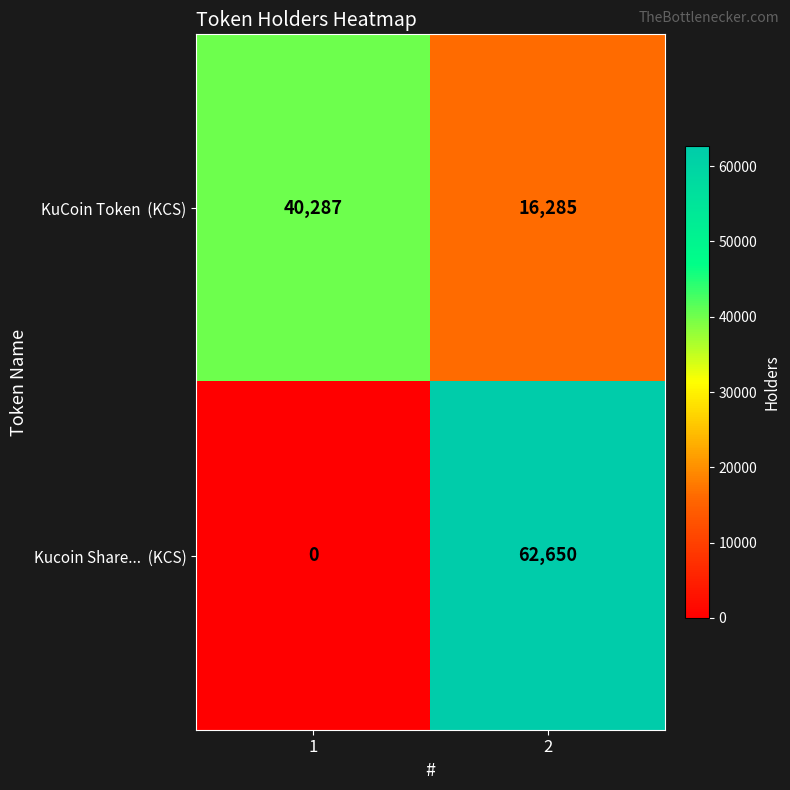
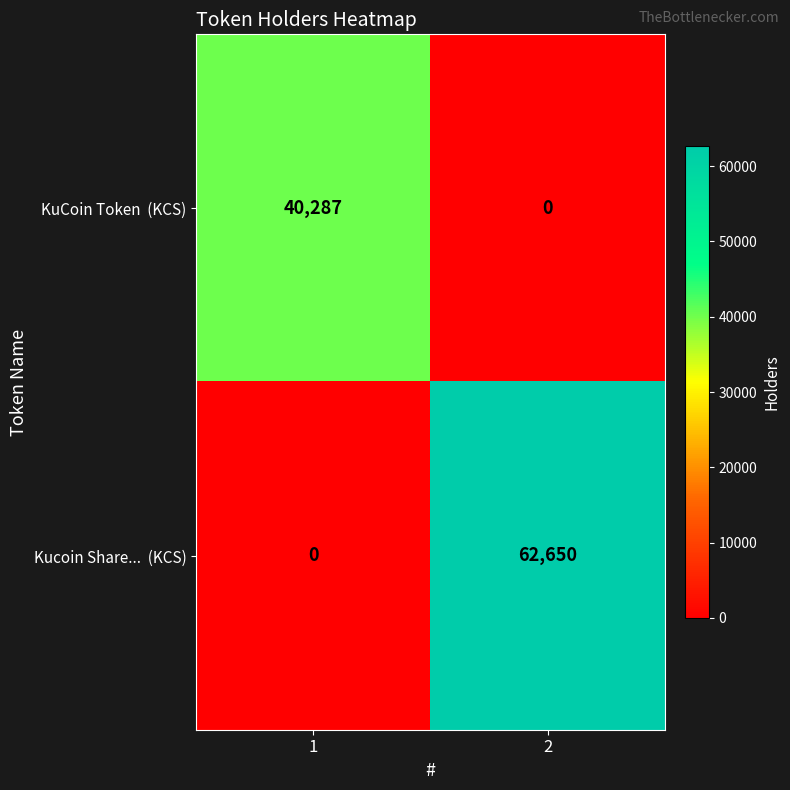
  {
    "KuCoin Token (KCS)": {
      "1": "40,287",
-     "2": "16,285"
+     "2": "0"
    },
    "Kucoin Share... (KCS)": {
      "1": "0",
      "2": "62,650"
    }
  }
